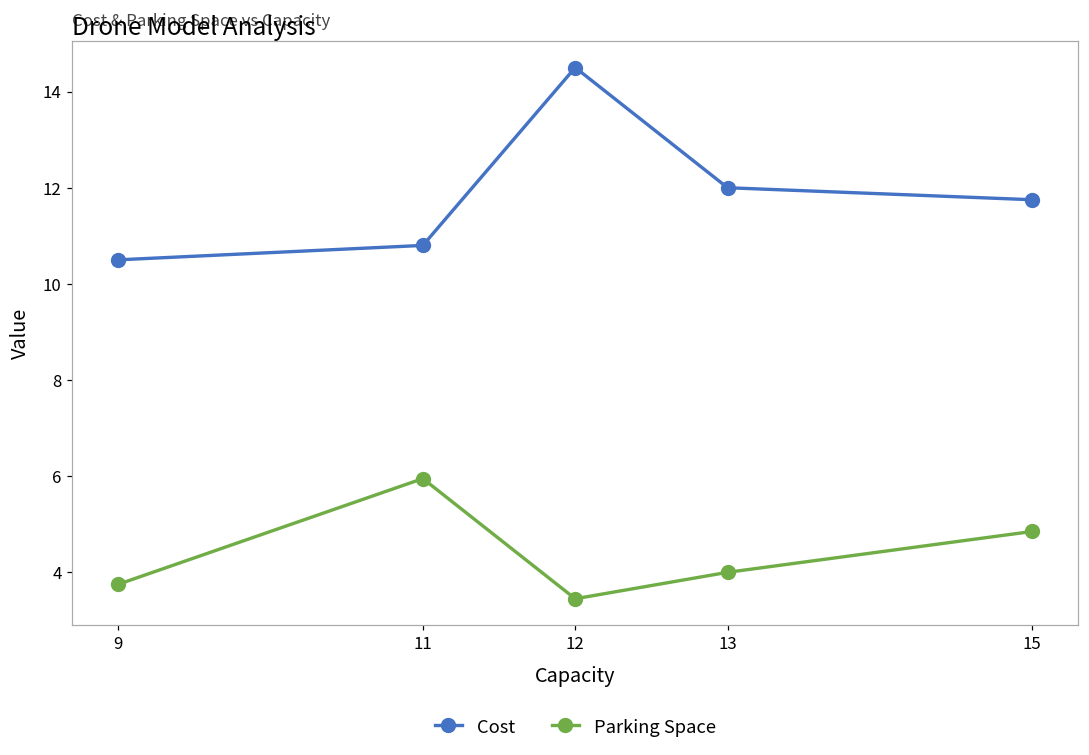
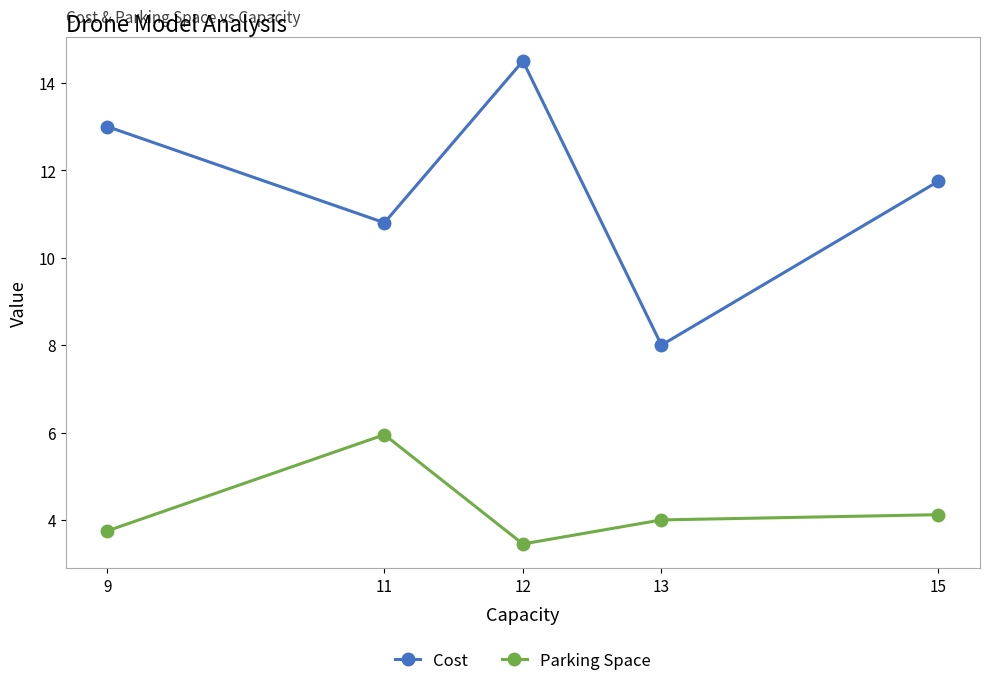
  {
    "Cost": {
-     "9": 10.5,
+     "9": 13.0,
      "11": 10.8,
      "12": 14.5,
-     "13": 12,
+     "13": 8,
      "15": 11.8
    },
    "Parking Space": {
      "9": 3.8,
      "11": 6.0,
      "12": 3.5,
      "13": 4.0,
-     "15": 4.9
+     "15": 4.1
    }
  }
